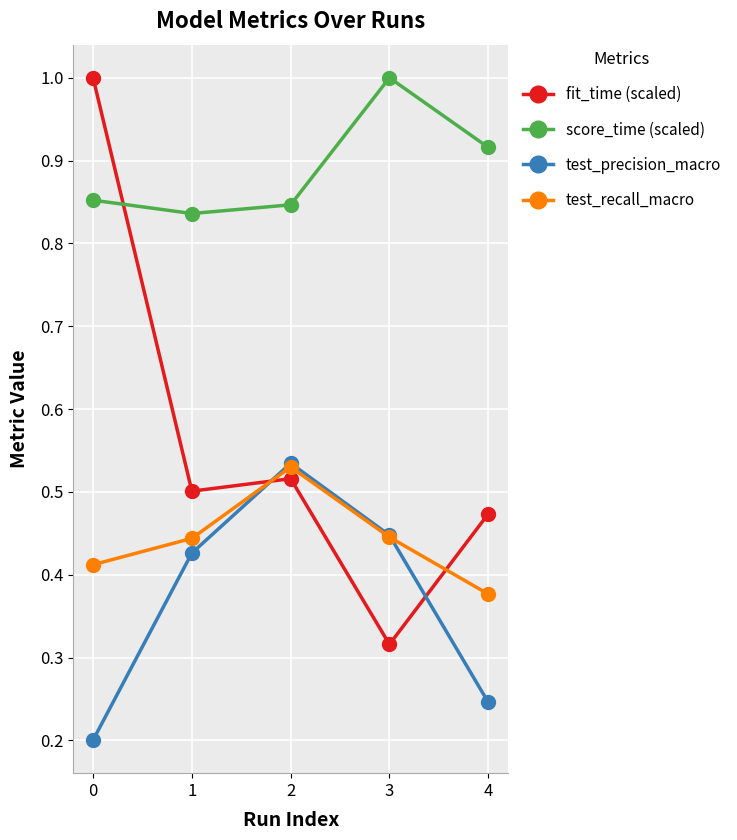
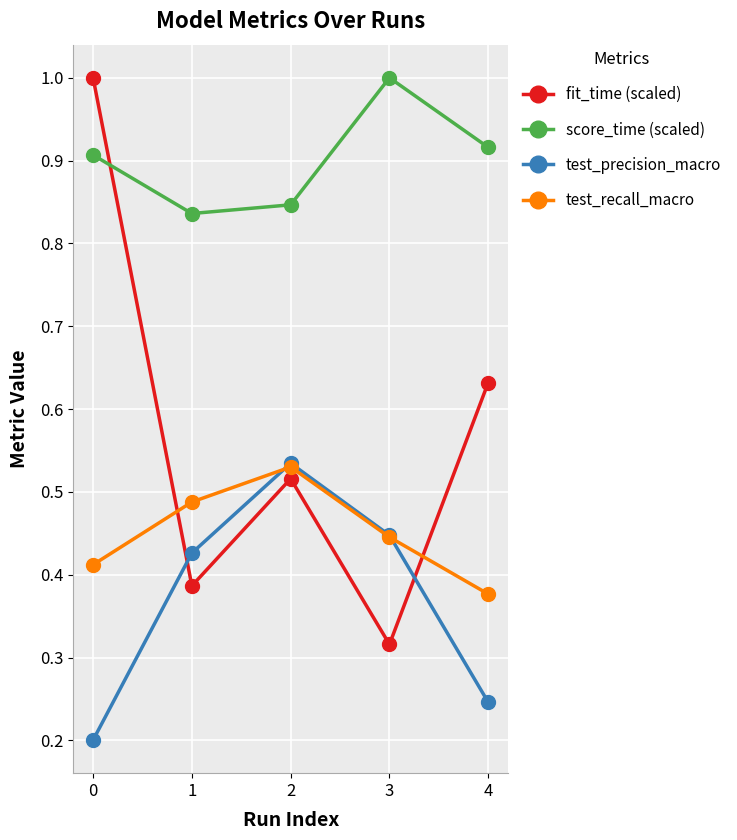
  {
    "fit_time (scaled)": {
      "0": 1.00,
-     "1": 0.50,
+     "1": 0.39,
      "2": 0.52,
      "3": 0.32,
-     "4": 0.47
+     "4": 0.63
    },
    "score_time (scaled)": {
-     "0": 0.85,
+     "0": 0.91,
      "1": 0.84,
      "2": 0.85,
      "3": 1.00,
      "4": 0.92
    },
    "test_precision_macro": {
      "0": 0.20,
      "1": 0.43,
      "2": 0.53,
      "4": 0.25
    },
    "test_recall_macro": {
      "0": 0.41,
-     "1": 0.44,
+     "1": 0.49,
      "2": 0.53,
      "4": 0.38
    }
  }
